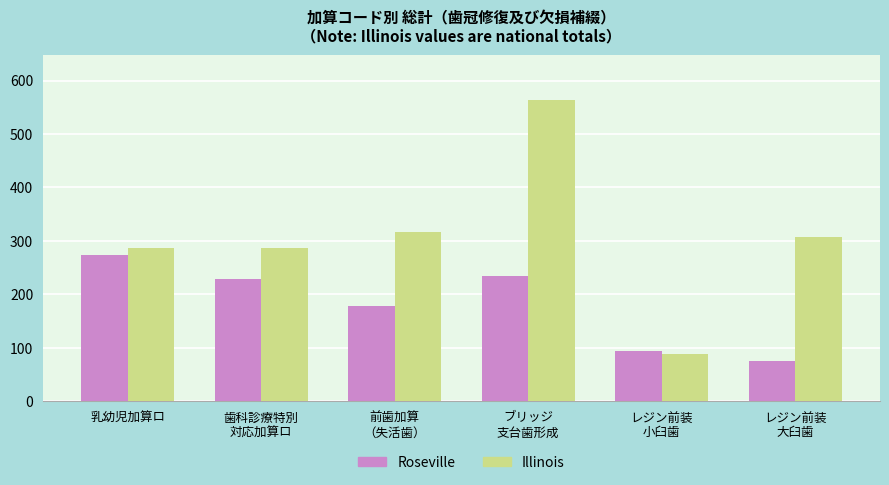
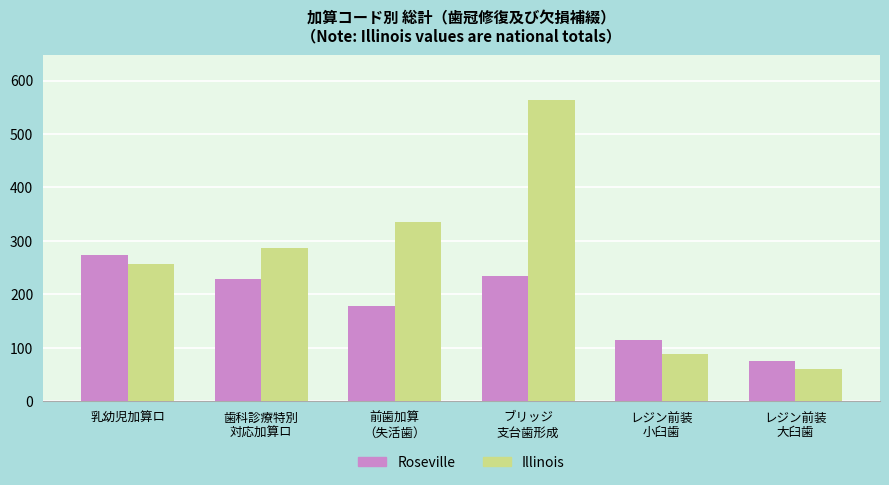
  {
    "Roseville": {
      "乳幼児加算ロ": 270,
      "歯科診療特別 対応加算ロ": 230,
      "前歯加算 （失活歯）": 180,
      "ブリッジ 支台歯形成": 230,
-     "レジン前装 小臼歯": 90,
+     "レジン前装 小臼歯": 120,
      "レジン前装 大臼歯": 80
    },
    "Illinois": {
-     "乳幼児加算ロ": 290,
+     "乳幼児加算ロ": 260,
      "歯科診療特別 対応加算ロ": 290,
-     "前歯加算 （失活歯）": 320,
+     "前歯加算 （失活歯）": 340,
      "ブリッジ 支台歯形成": 560,
      "レジン前装 小臼歯": 90,
-     "レジン前装 大臼歯": 310
+     "レジン前装 大臼歯": 60
    }
  }
